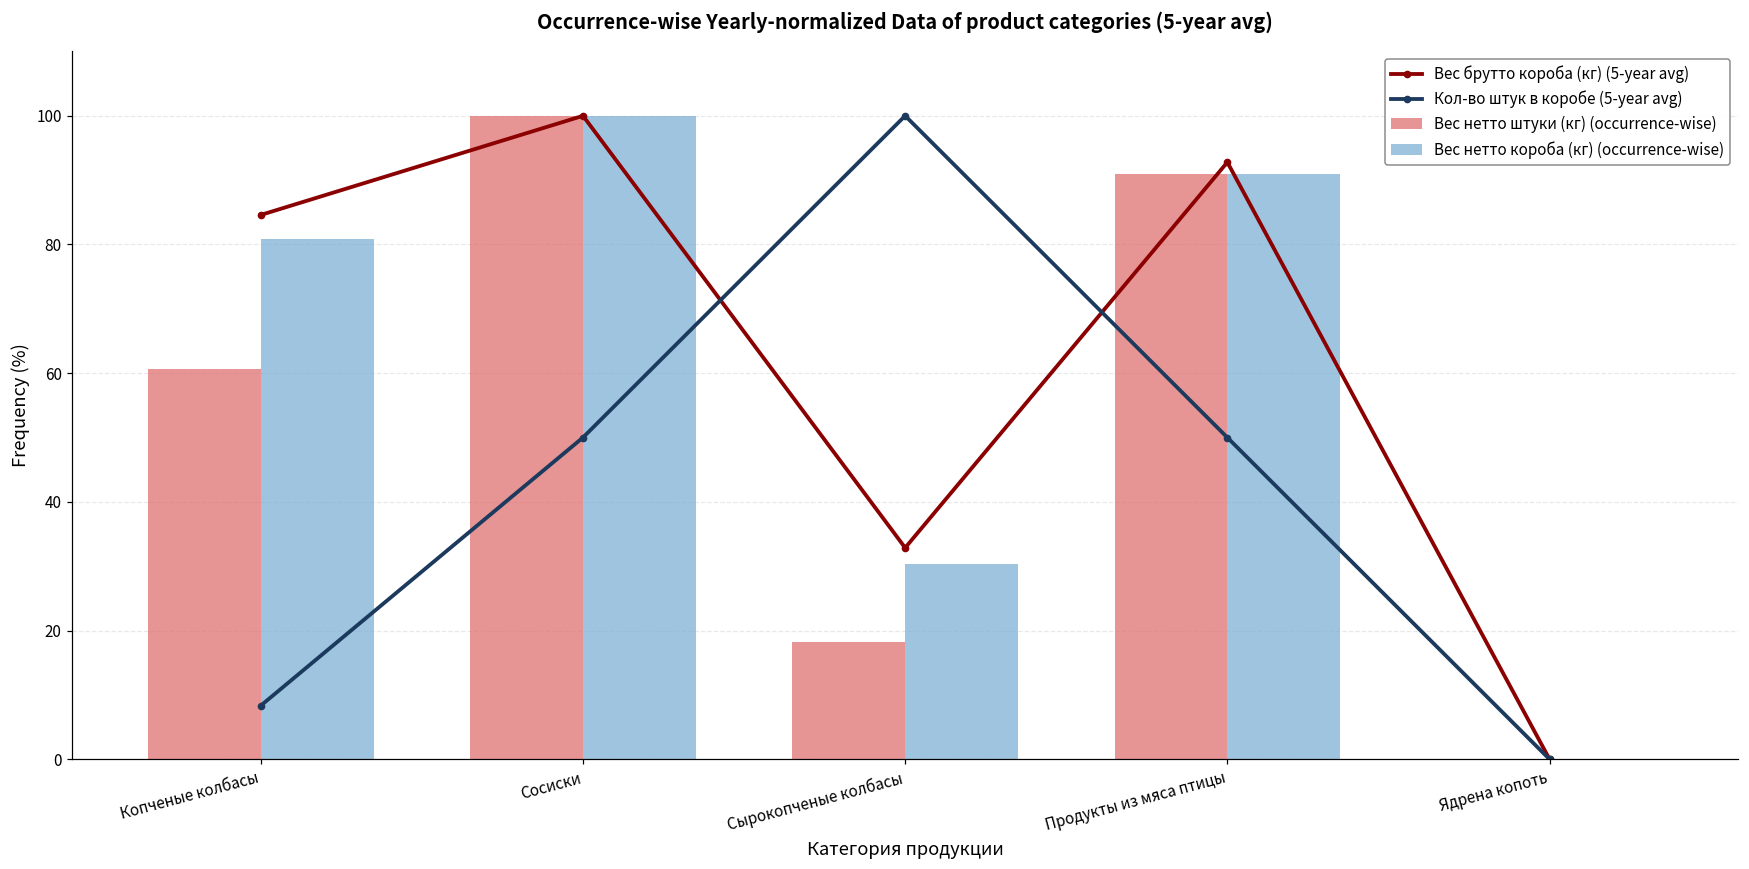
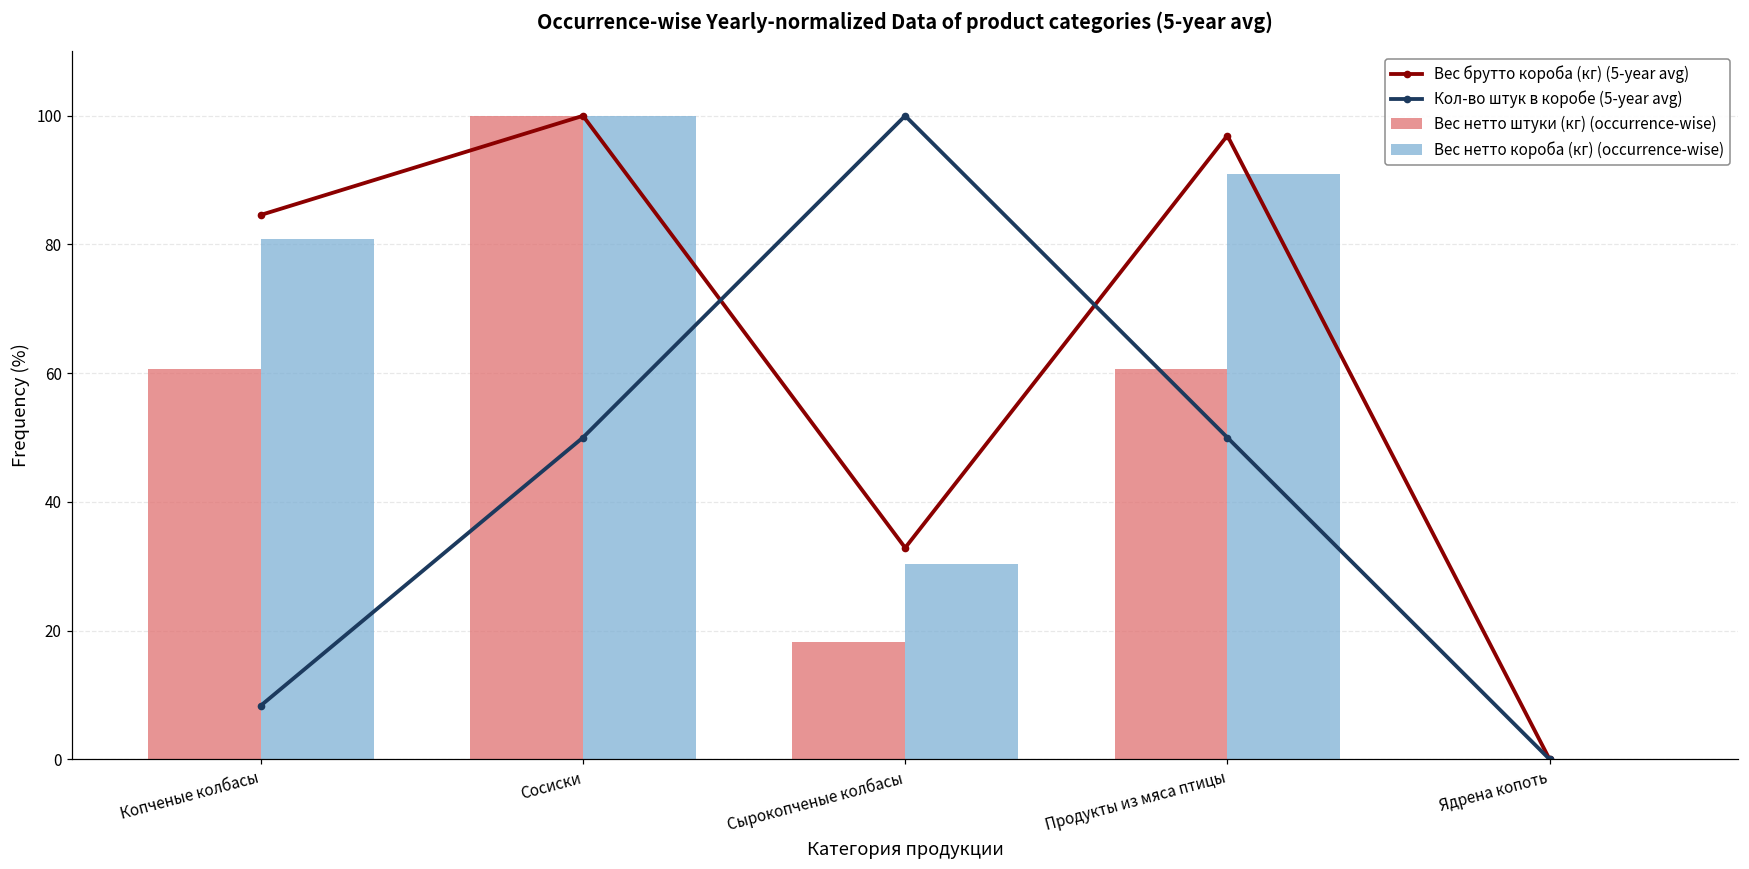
  {
    "Вес нетто штуки (кг) (occurrence-wise)": {
      "Копченые колбасы": 61,
      "Сосиски": 100,
      "Сырокопченые колбасы": 18,
-     "Продукты из мяса птицы": 91,
+     "Продукты из мяса птицы": 61,
      "Ядрена копоть": 0
    },
    "Вес брутто короба (кг) (5-year avg)": {
      "Копченые колбасы": 85,
      "Сосиски": 100,
      "Сырокопченые колбасы": 33,
-     "Продукты из мяса птицы": 93
+     "Продукты из мяса птицы": 97
    },
    "Кол-во штук в коробе (5-year avg)": {
      "Копченые колбасы": 8,
      "Сосиски": 50,
      "Сырокопченые колбасы": 100,
      "Продукты из мяса птицы": 50
    },
    "Вес нетто короба (кг) (occurrence-wise)": {
      "Копченые колбасы": 81,
      "Сосиски": 100,
      "Сырокопченые колбасы": 30,
      "Продукты из мяса птицы": 91,
      "Ядрена копоть": 0
    }
  }
